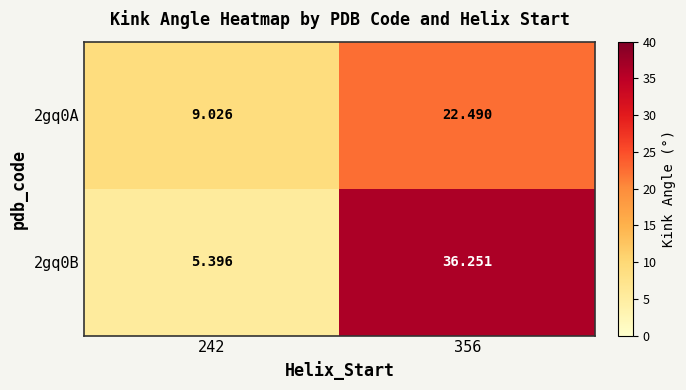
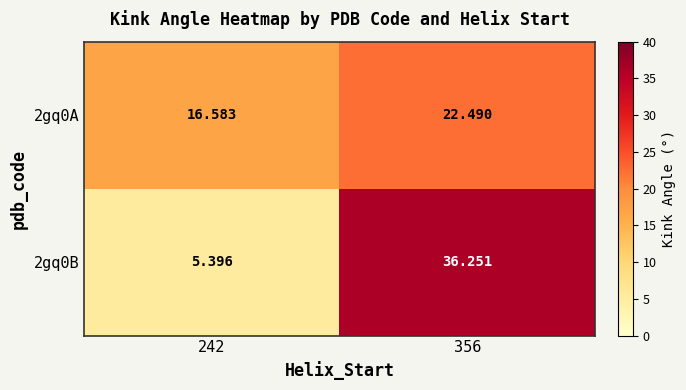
  {
    "2gq0A": {
-     "242": 9.026,
+     "242": 16.583,
      "356": 22.490
    },
    "2gq0B": {
      "242": 5.396,
      "356": 36.251
    }
  }
